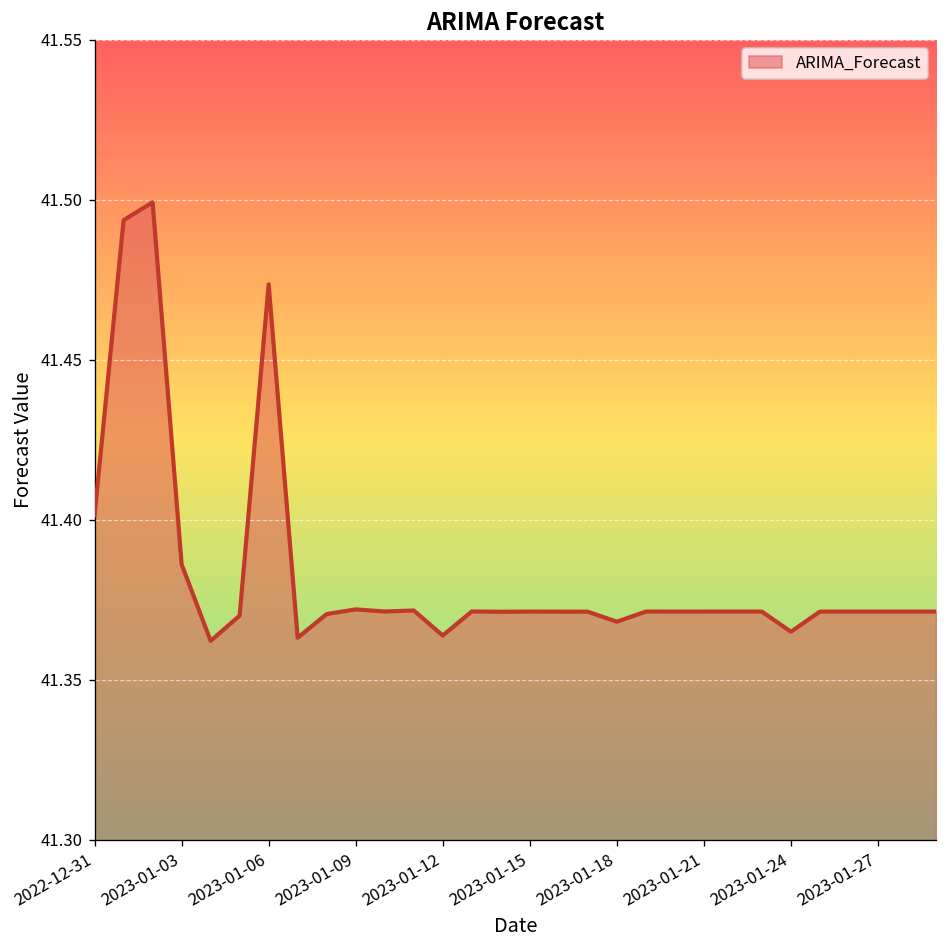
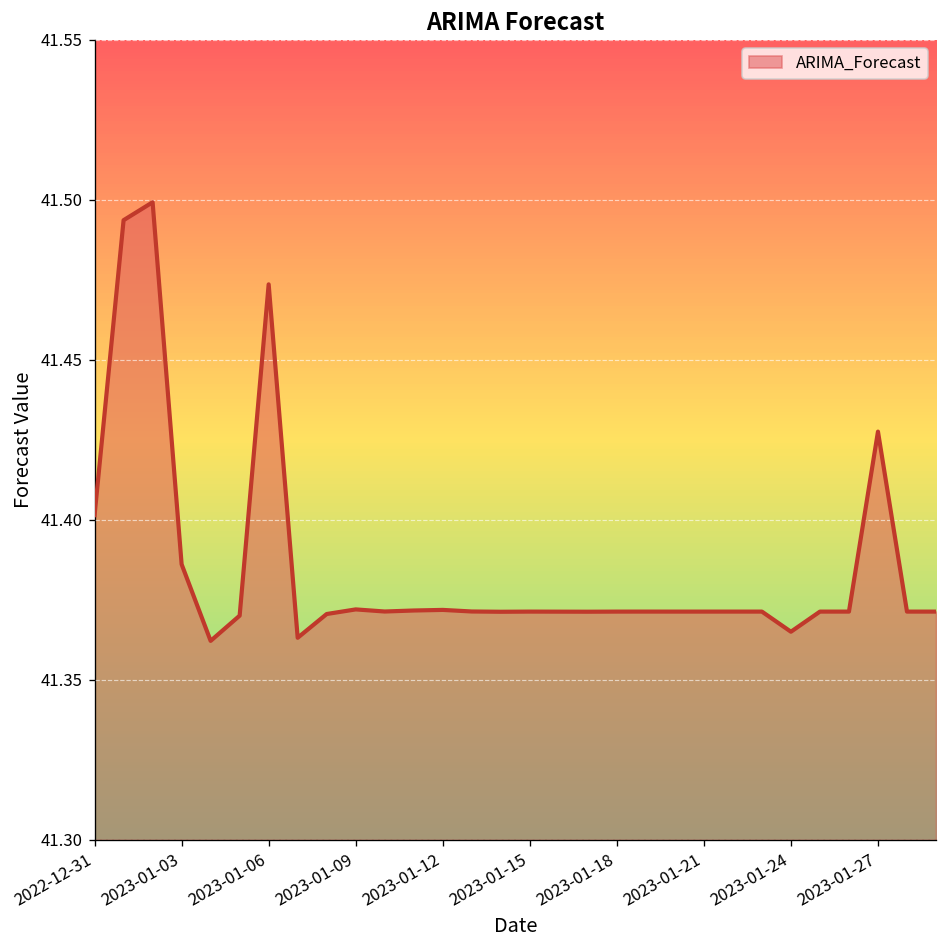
  {
    "2022-12-31": 41.401,
    "2023-01-03": 41.386,
    "2023-01-06": 41.474,
    "2023-01-09": 41.372,
-   "2023-01-12": 41.364,
+   "2023-01-12": 41.372,
    "2023-01-15": 41.371,
-   "2023-01-18": 41.368,
+   "2023-01-18": 41.371,
    "2023-01-21": 41.371,
    "2023-01-24": 41.365,
-   "2023-01-27": 41.371
+   "2023-01-27": 41.428
  }
